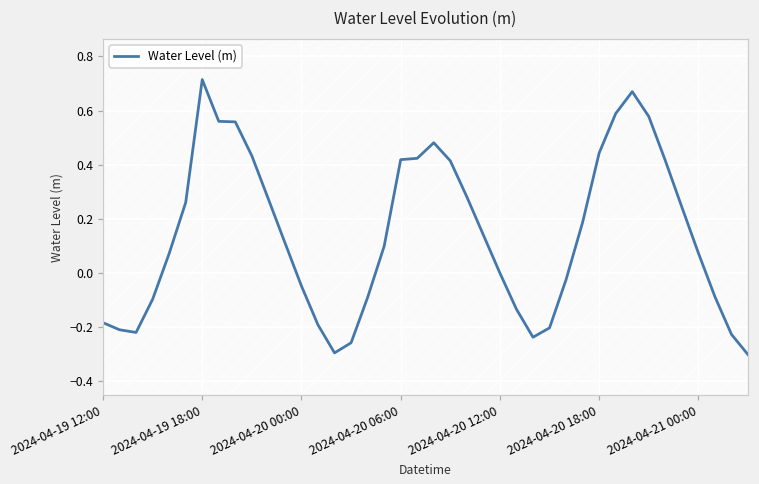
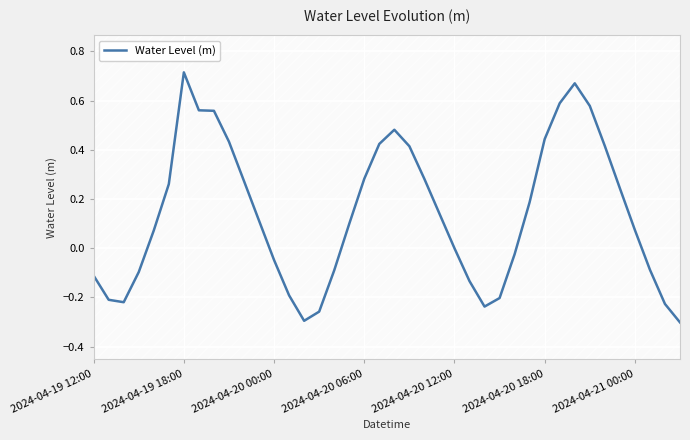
  {
    "Water Level (m)": {
-     "2024-04-19 12:00": -0.18,
+     "2024-04-19 12:00": -0.11,
      "2024-04-19 18:00": 0.71,
      "2024-04-20 00:00": -0.05,
-     "2024-04-20 06:00": 0.42,
+     "2024-04-20 06:00": 0.28,
      "2024-04-20 12:00": 0.00,
      "2024-04-20 18:00": 0.44,
      "2024-04-21 00:00": 0.07
    }
  }
